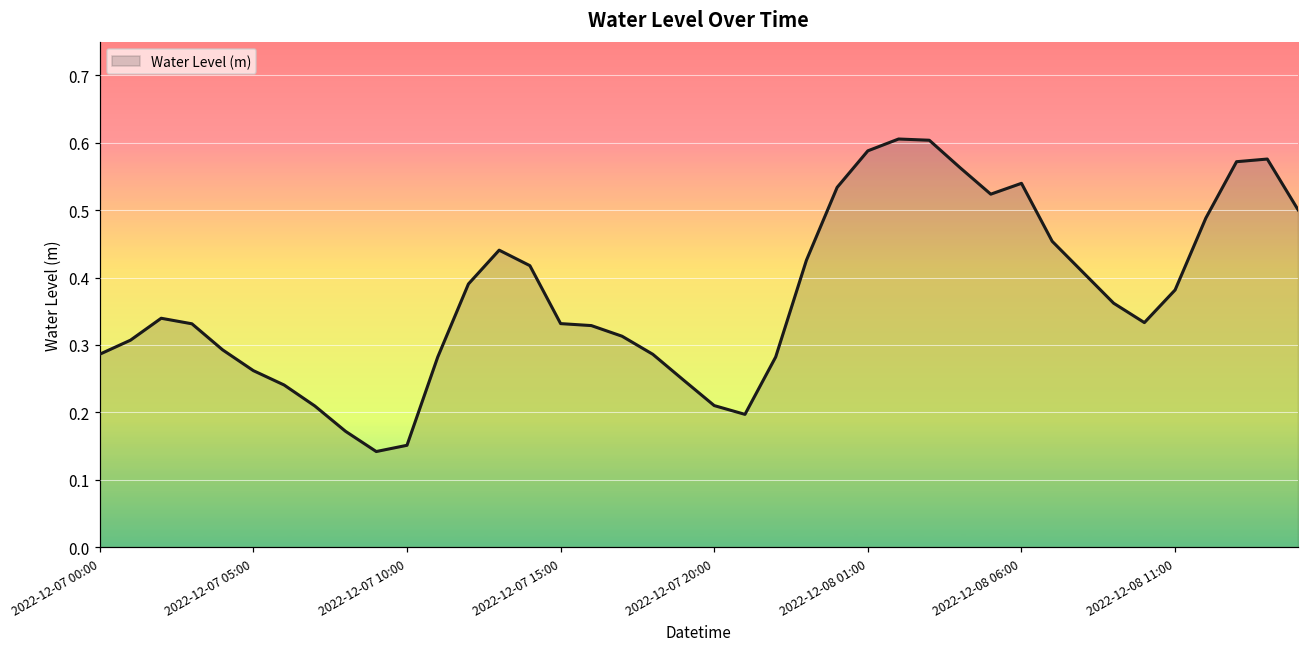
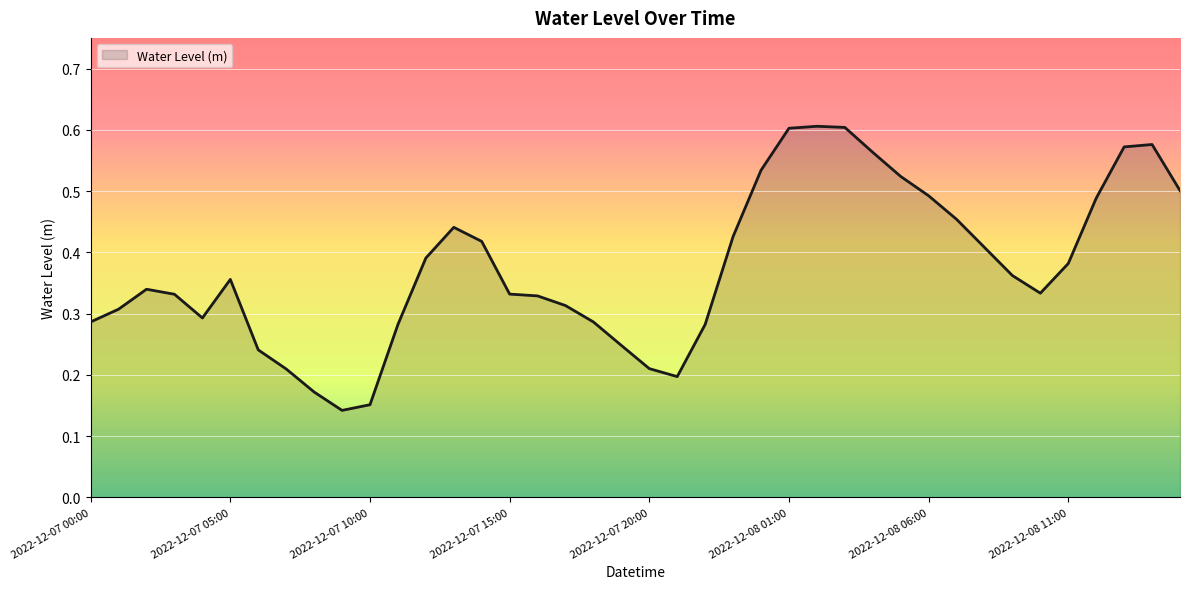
  {
    "2022-12-07 00:00": 0.29,
-   "2022-12-07 05:00": 0.26,
+   "2022-12-07 05:00": 0.36,
    "2022-12-07 10:00": 0.15,
    "2022-12-07 15:00": 0.33,
    "2022-12-07 20:00": 0.21,
-   "2022-12-08 01:00": 0.59,
-   "2022-12-08 06:00": 0.54,
+   "2022-12-08 01:00": 0.60,
+   "2022-12-08 06:00": 0.49,
    "2022-12-08 11:00": 0.38
  }
